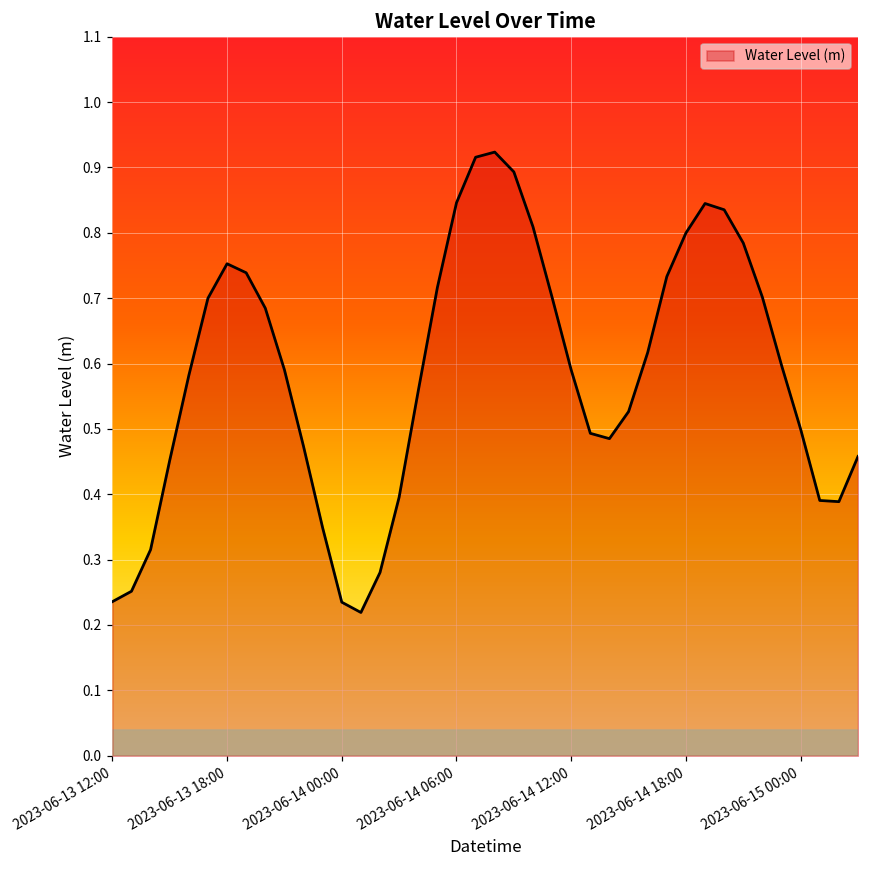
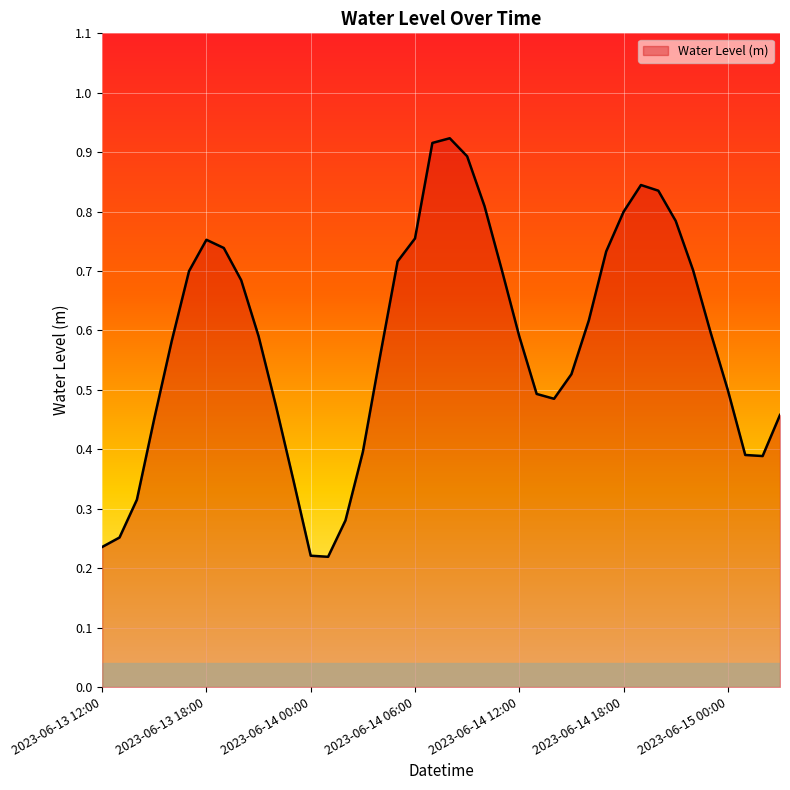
  {
    "2023-06-13 12:00": 0.24,
    "2023-06-13 18:00": 0.75,
-   "2023-06-14 00:00": 0.23,
-   "2023-06-14 06:00": 0.85,
+   "2023-06-14 00:00": 0.22,
+   "2023-06-14 06:00": 0.75,
    "2023-06-14 12:00": 0.59,
    "2023-06-14 18:00": 0.80,
    "2023-06-15 00:00": 0.50
  }
